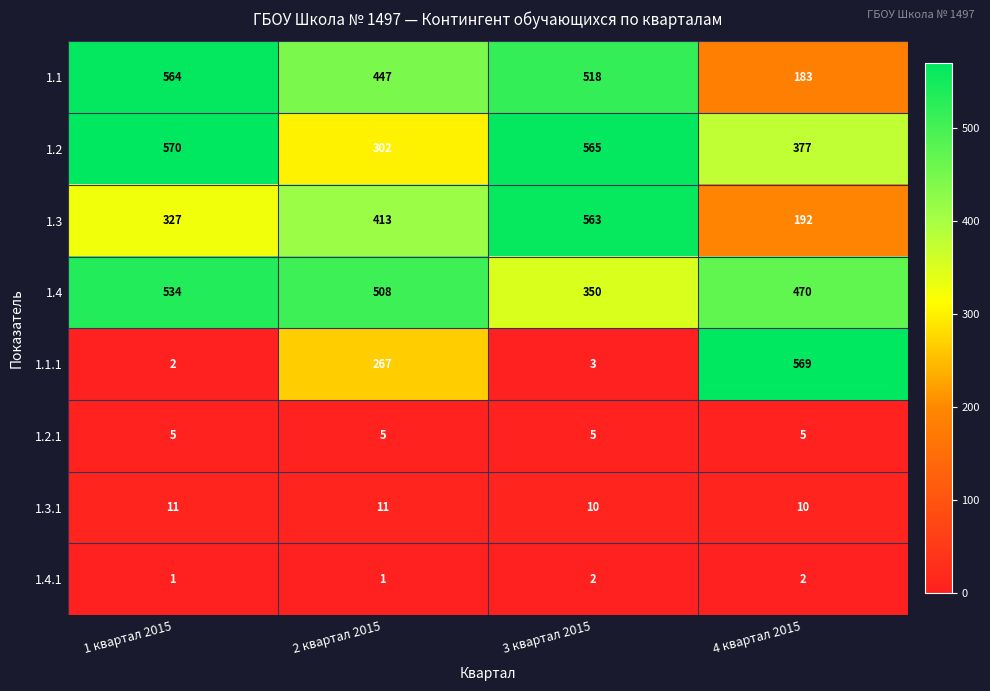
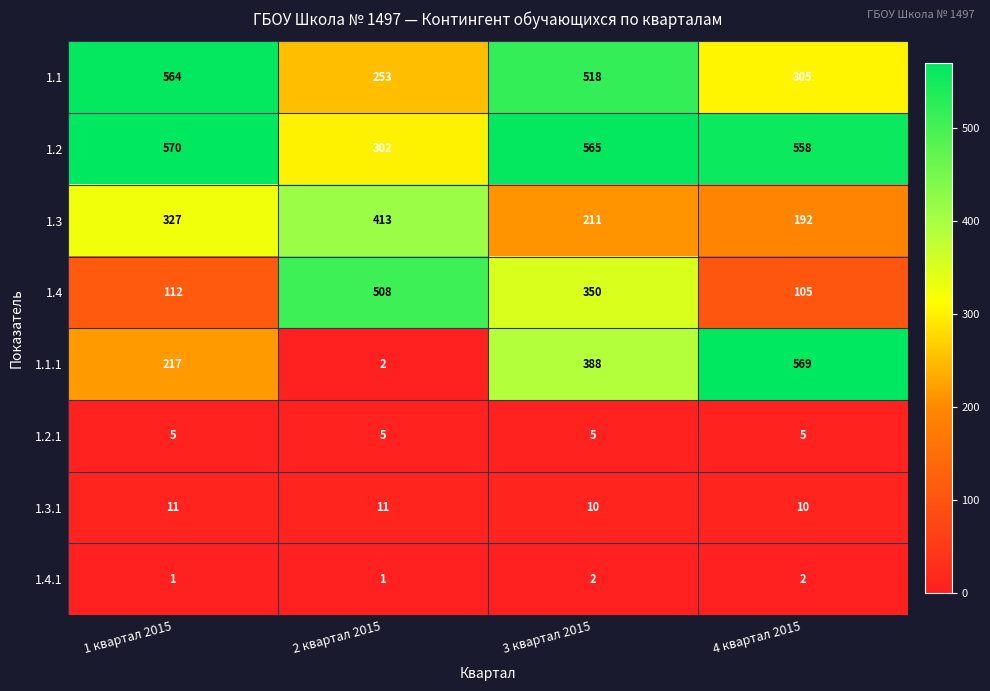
  {
    "1.1": {
      "1 квартал 2015": 564,
-     "2 квартал 2015": 447,
+     "2 квартал 2015": 253,
      "3 квартал 2015": 518,
-     "4 квартал 2015": 183
+     "4 квартал 2015": 305
    },
    "1.2": {
      "1 квартал 2015": 570,
      "2 квартал 2015": 302,
      "3 квартал 2015": 565,
-     "4 квартал 2015": 377
+     "4 квартал 2015": 558
    },
    "1.3": {
      "1 квартал 2015": 327,
      "2 квартал 2015": 413,
-     "3 квартал 2015": 563,
+     "3 квартал 2015": 211,
      "4 квартал 2015": 192
    },
    "1.4": {
-     "1 квартал 2015": 534,
+     "1 квартал 2015": 112,
      "2 квартал 2015": 508,
      "3 квартал 2015": 350,
-     "4 квартал 2015": 470
+     "4 квартал 2015": 105
    },
    "1.1.1": {
-     "1 квартал 2015": 2,
-     "2 квартал 2015": 267,
-     "3 квартал 2015": 3,
+     "1 квартал 2015": 217,
+     "2 квартал 2015": 2,
+     "3 квартал 2015": 388,
      "4 квартал 2015": 569
    },
    "1.2.1": {
      "1 квартал 2015": 5,
      "2 квартал 2015": 5,
      "3 квартал 2015": 5,
      "4 квартал 2015": 5
    },
    "1.3.1": {
      "1 квартал 2015": 11,
      "2 квартал 2015": 11,
      "3 квартал 2015": 10,
      "4 квартал 2015": 10
    },
    "1.4.1": {
      "1 квартал 2015": 1,
      "2 квартал 2015": 1,
      "3 квартал 2015": 2,
      "4 квартал 2015": 2
    }
  }
